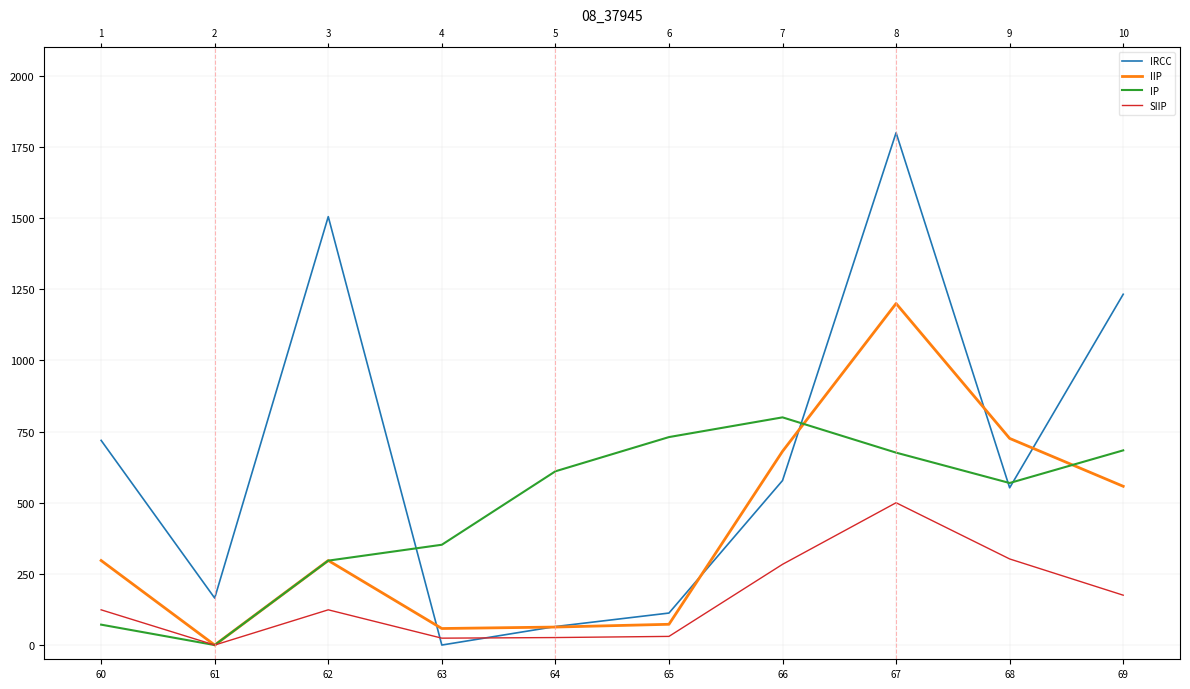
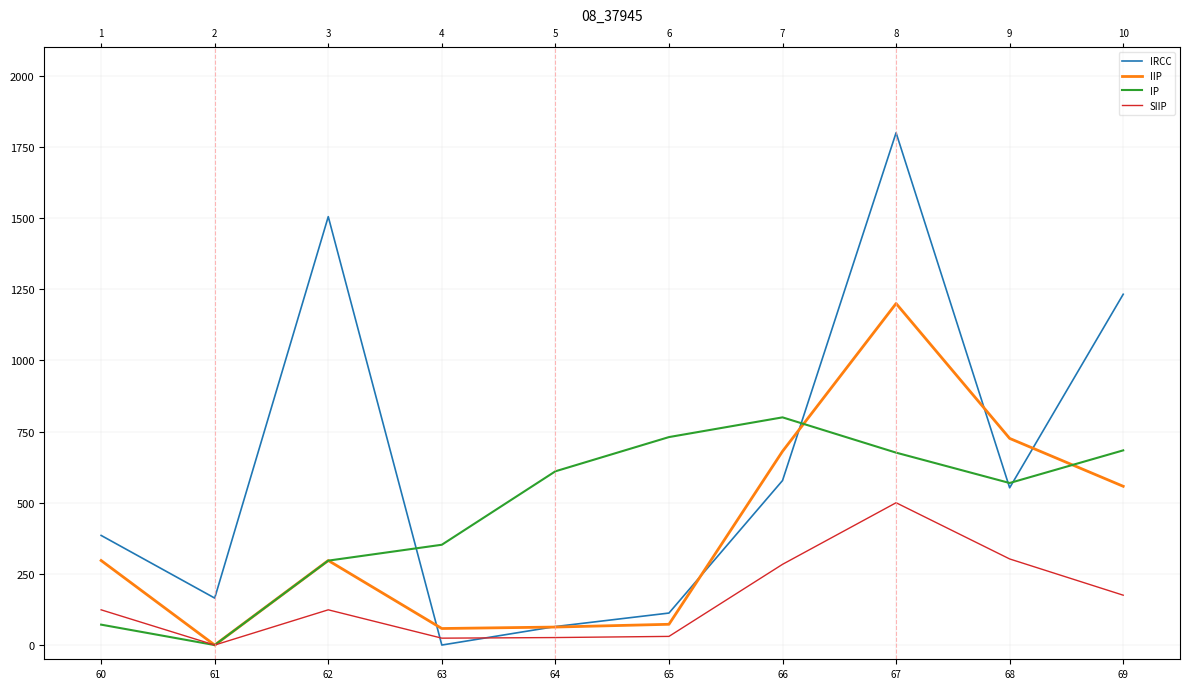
  {
    "IRCC": {
-     "60": 720,
+     "60": 390,
      "61": 170,
      "62": 1510,
      "63": 0,
      "65": 110,
      "66": 580,
      "67": 1800,
      "68": 550,
      "69": 1230
    },
    "IIP": {
      "60": 300,
      "63": 60,
      "65": 70,
      "66": 680,
      "67": 1200,
      "68": 730,
      "69": 560
    },
    "IP": {
      "60": 70,
      "63": 350,
      "64": 610,
      "65": 730,
      "66": 800,
      "67": 680,
      "68": 570,
      "69": 680
    },
    "SIIP": {
      "60": 120,
      "62": 120,
      "63": 20,
      "64": 30,
      "65": 30,
      "66": 280,
      "67": 500,
      "68": 300,
      "69": 180
    }
  }
